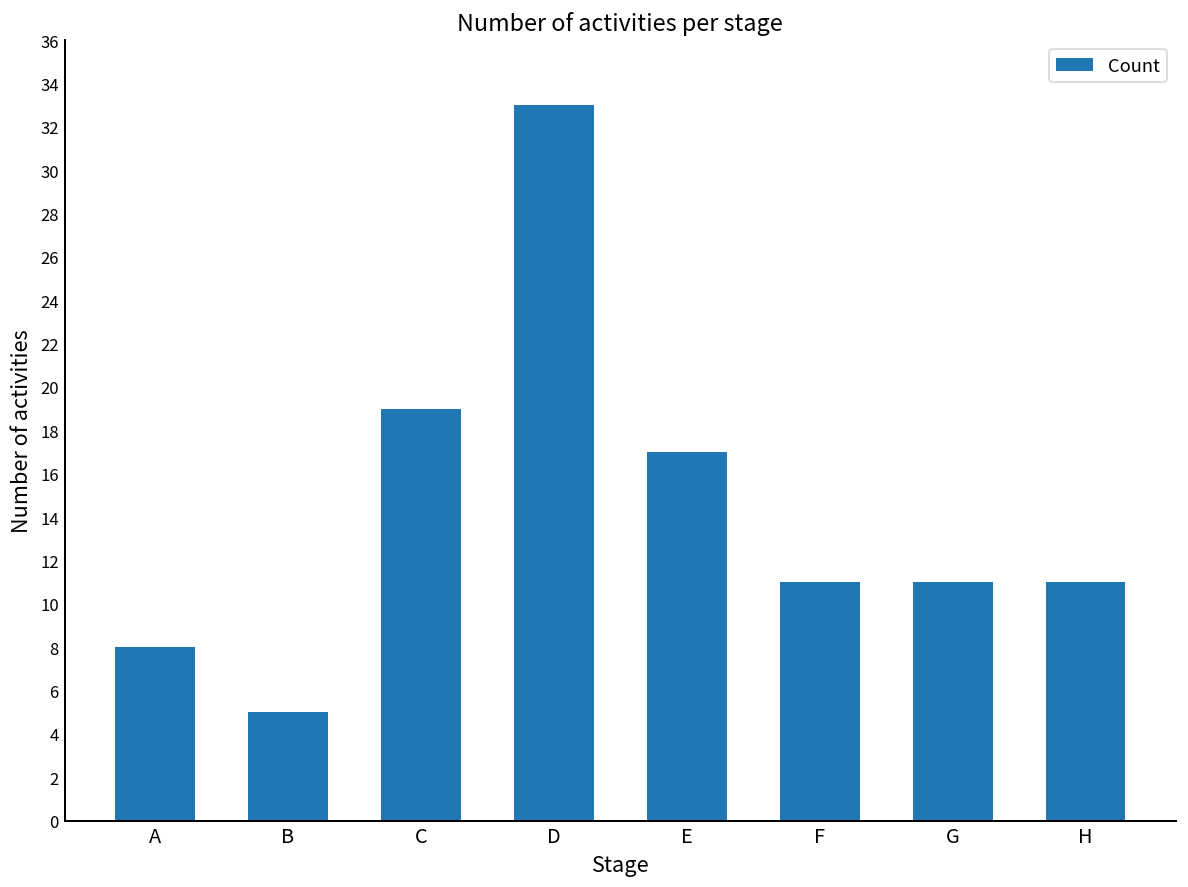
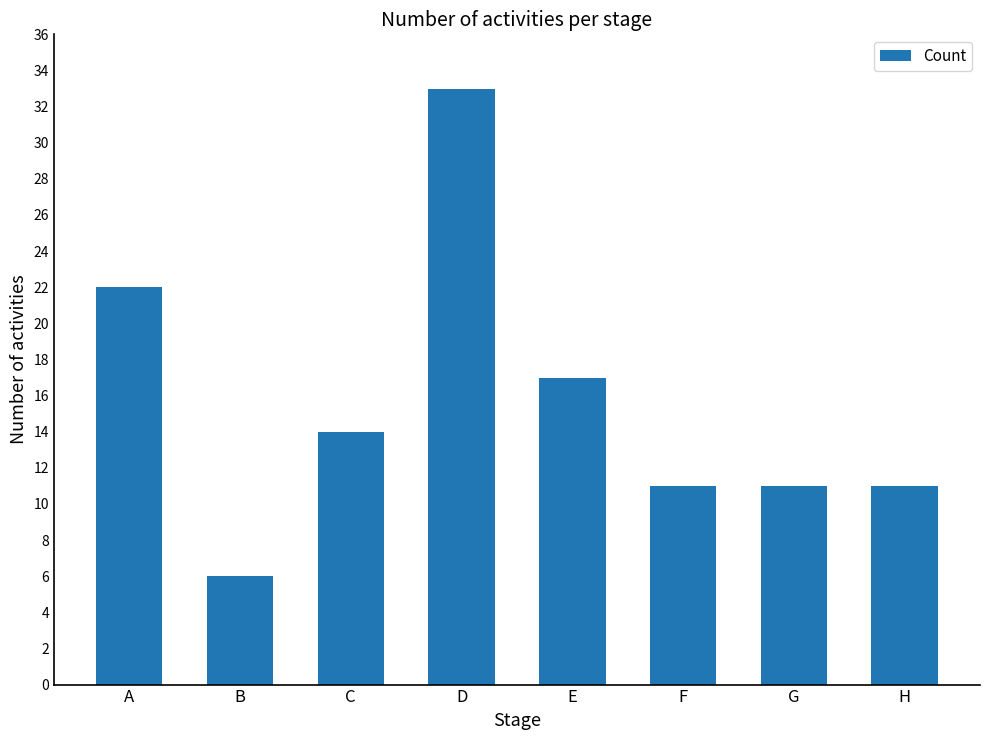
  {
-   "A": 8,
-   "B": 5,
-   "C": 19,
+   "A": 22,
+   "B": 6,
+   "C": 14,
    "D": 33,
    "E": 17,
    "F": 11,
    "G": 11,
    "H": 11
  }
